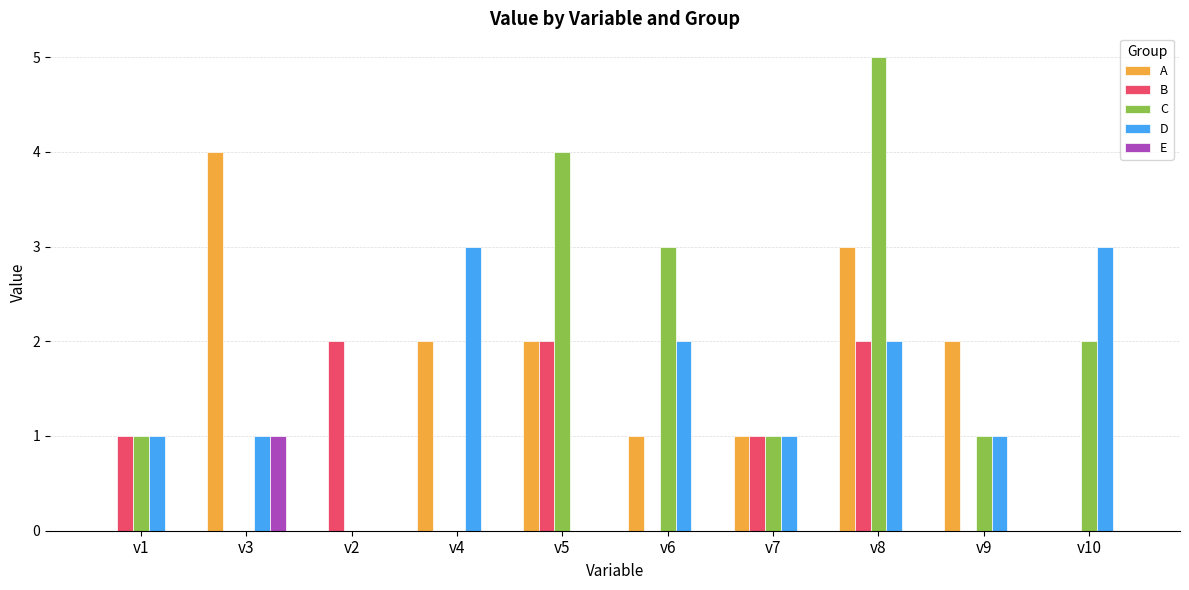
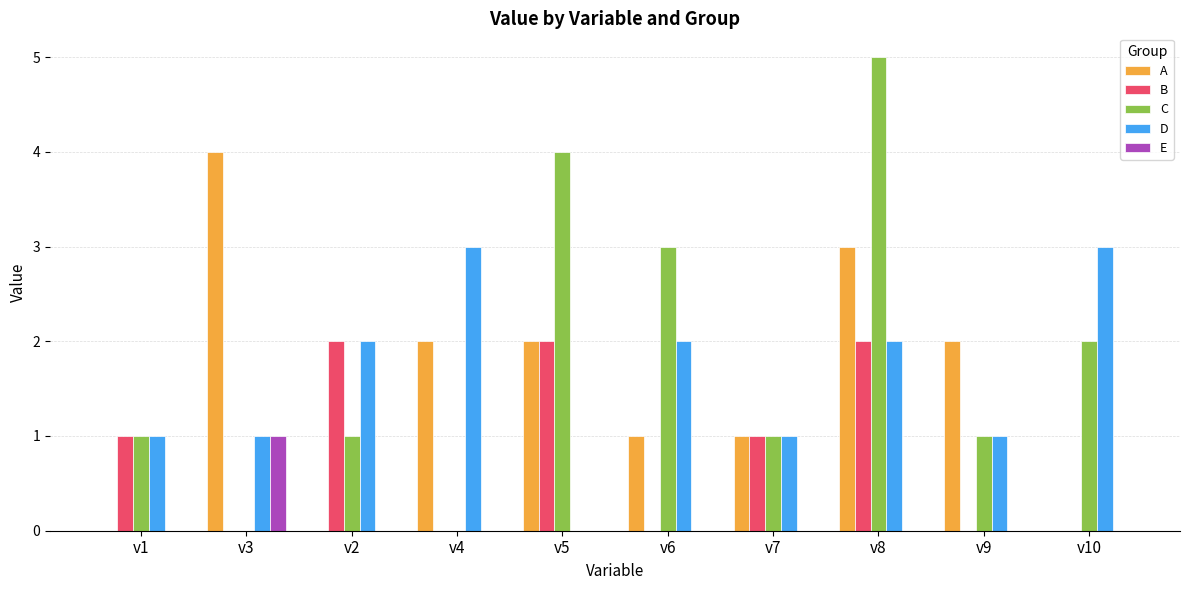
  {
    "A": {
      "v1": 0,
      "v3": 4,
      "v2": 0,
      "v4": 2,
      "v5": 2,
      "v6": 1,
      "v7": 1,
      "v8": 3,
      "v9": 2,
      "v10": 0
    },
    "B": {
      "v1": 1,
      "v3": 0,
      "v2": 2,
      "v4": 0,
      "v5": 2,
      "v6": 0,
      "v7": 1,
      "v8": 2,
      "v9": 0,
      "v10": 0
    },
    "C": {
      "v1": 1,
      "v3": 0,
-     "v2": 0,
+     "v2": 1,
      "v4": 0,
      "v5": 4,
      "v6": 3,
      "v7": 1,
      "v8": 5,
      "v9": 1,
      "v10": 2
    },
    "D": {
      "v1": 1,
      "v3": 1,
-     "v2": 0,
+     "v2": 2,
      "v4": 3,
      "v5": 0,
      "v6": 2,
      "v7": 1,
      "v8": 2,
      "v9": 1,
      "v10": 3
    },
    "E": {
      "v1": 0,
      "v3": 1,
      "v2": 0,
      "v4": 0,
      "v5": 0,
      "v6": 0,
      "v7": 0,
      "v8": 0,
      "v9": 0,
      "v10": 0
    }
  }
